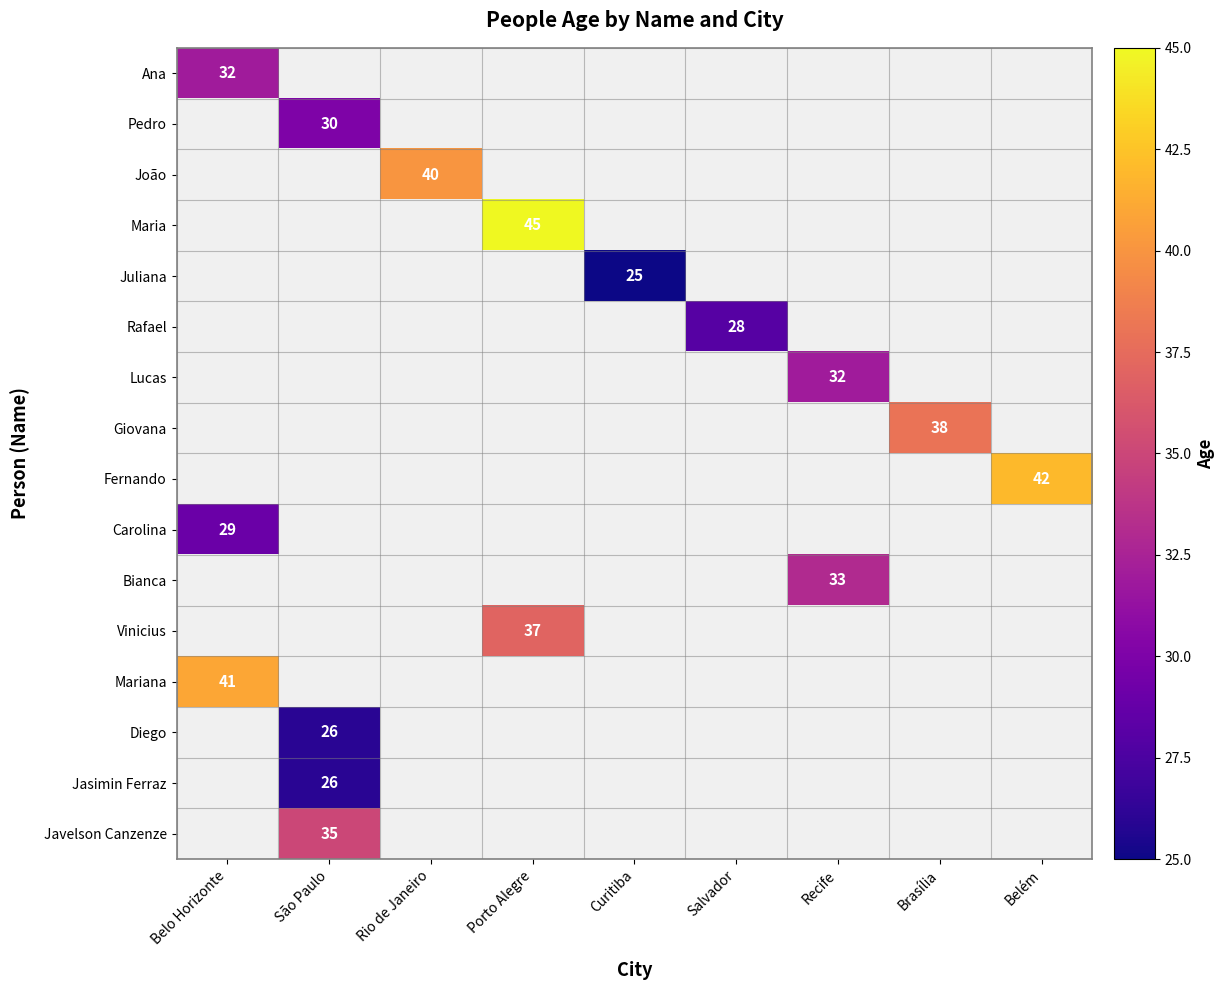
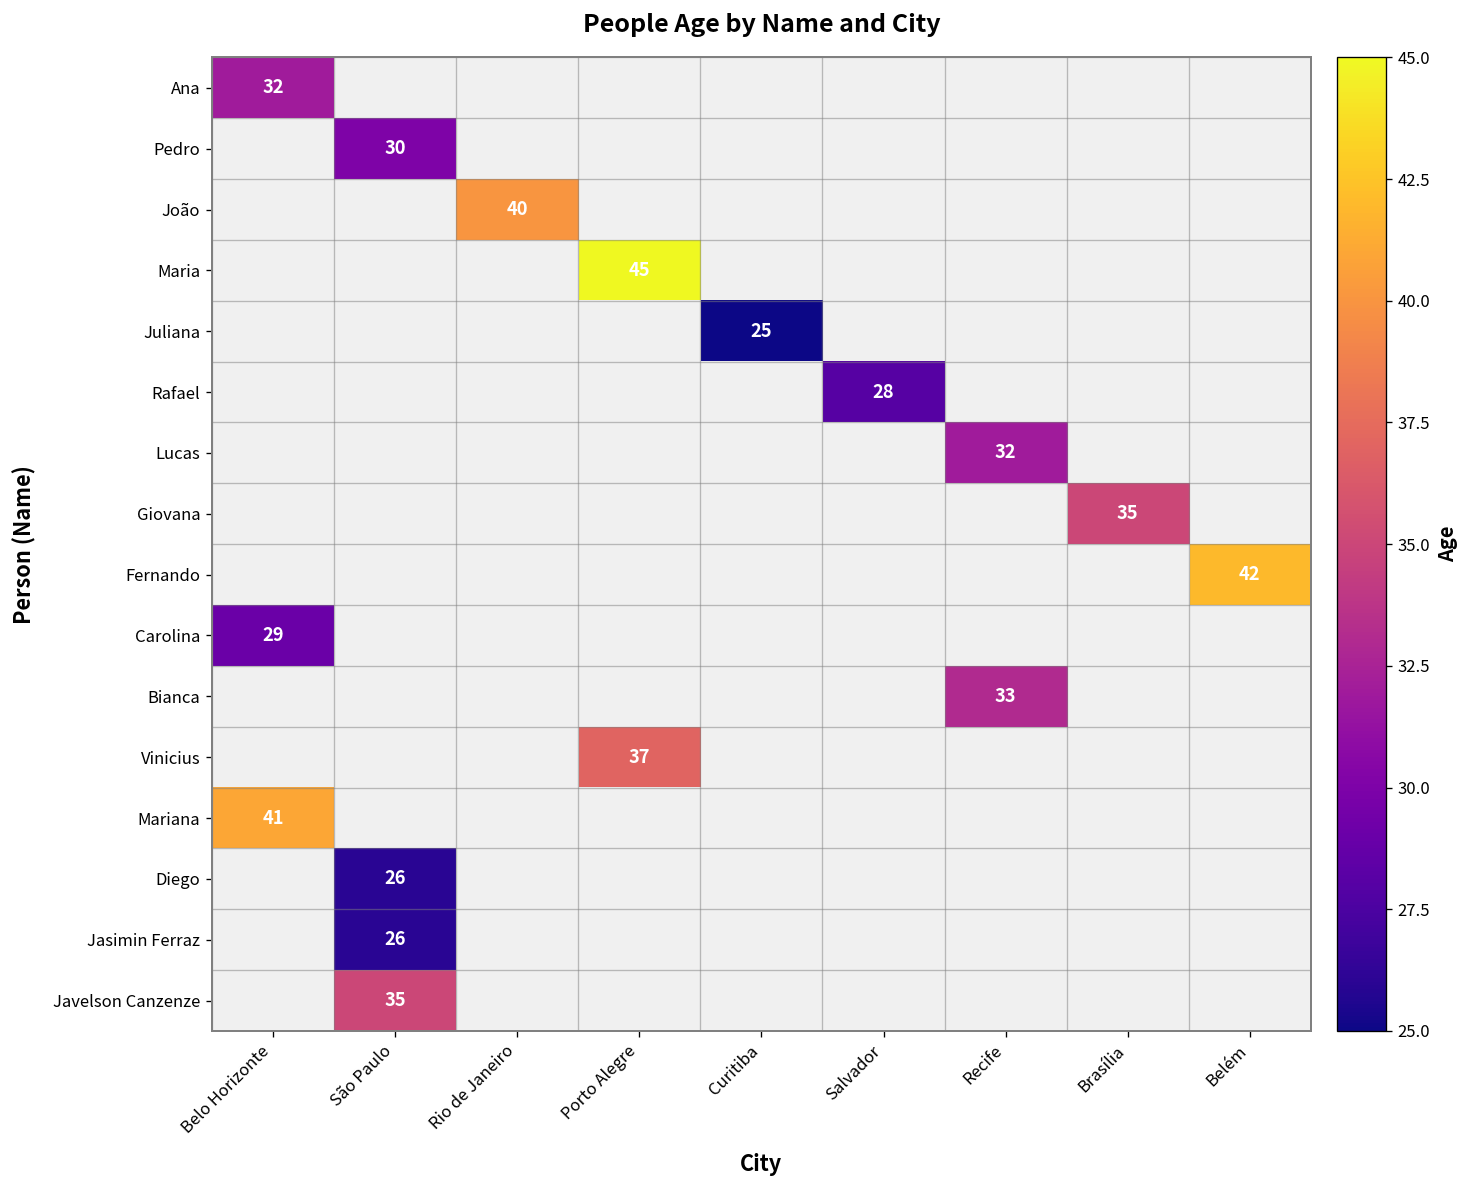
  {
    "Ana": {
      "Belo Horizonte": 32
    },
    "Pedro": {
      "São Paulo": 30
    },
    "João": {
      "Rio de Janeiro": 40
    },
    "Maria": {
      "Porto Alegre": 45
    },
    "Juliana": {
      "Curitiba": 25
    },
    "Rafael": {
      "Salvador": 28
    },
    "Lucas": {
      "Recife": 32
    },
    "Giovana": {
-     "Brasília": 38
+     "Brasília": 35
    },
    "Fernando": {
      "Belém": 42
    },
    "Carolina": {
      "Belo Horizonte": 29
    },
    "Bianca": {
      "Recife": 33
    },
    "Vinicius": {
      "Porto Alegre": 37
    },
    "Mariana": {
      "Belo Horizonte": 41
    },
    "Diego": {
      "São Paulo": 26
    },
    "Jasimin Ferraz": {
      "São Paulo": 26
    },
    "Javelson Canzenze": {
      "São Paulo": 35
    }
  }
